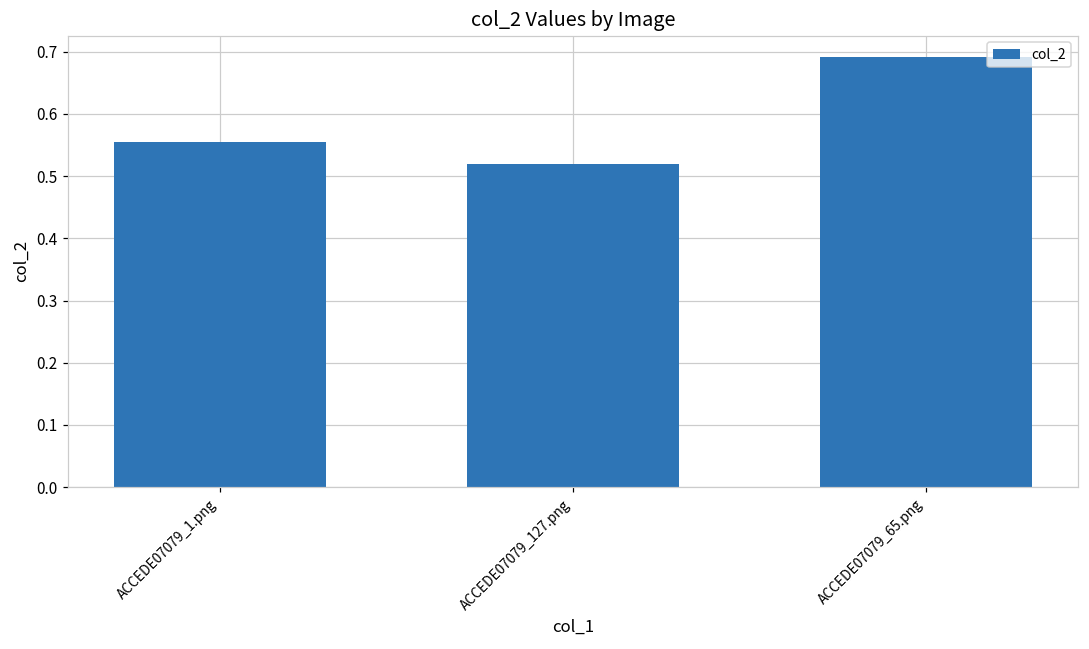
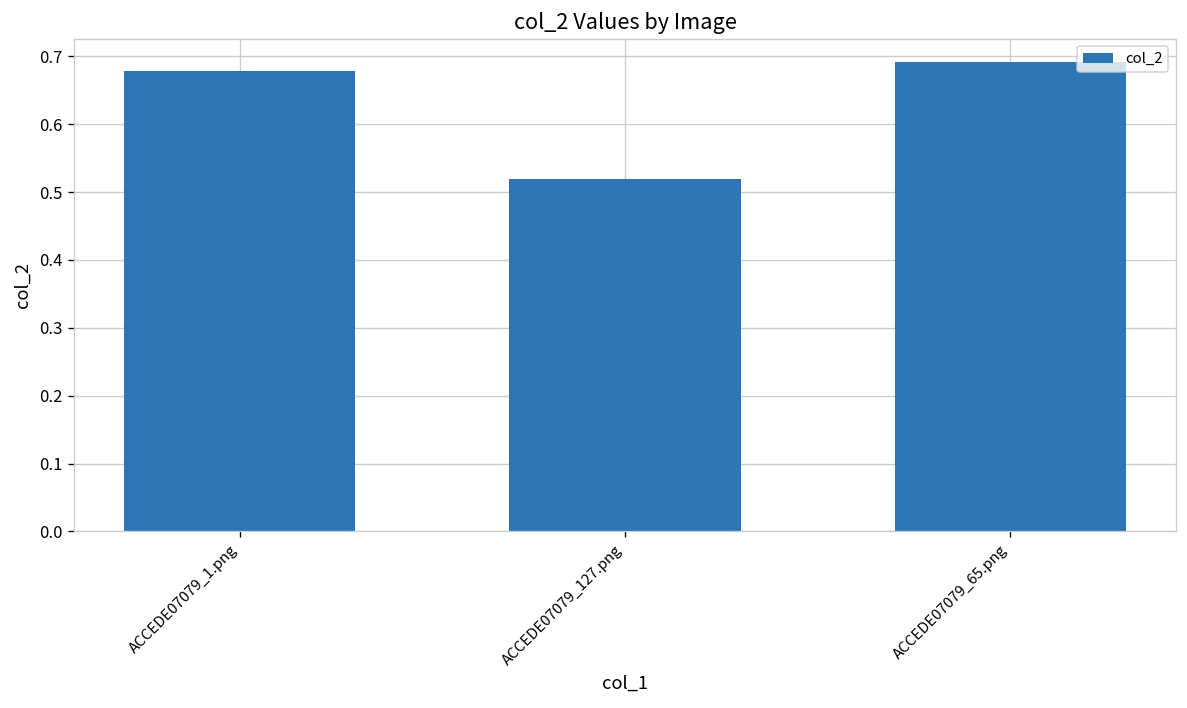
  {
-   "ACCEDE07079_1.png": 0.55,
+   "ACCEDE07079_1.png": 0.68,
    "ACCEDE07079_127.png": 0.52,
    "ACCEDE07079_65.png": 0.69
  }
